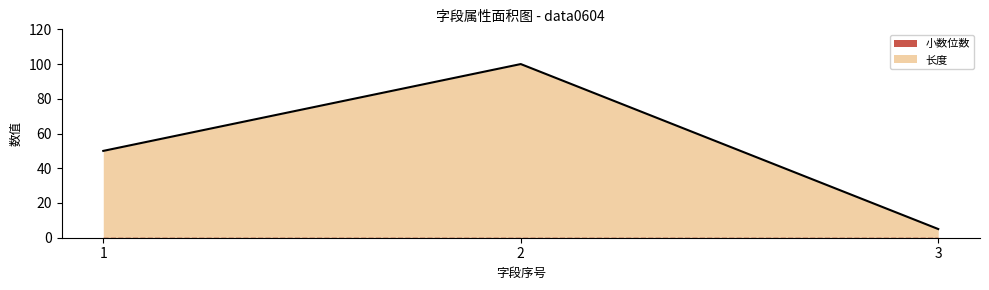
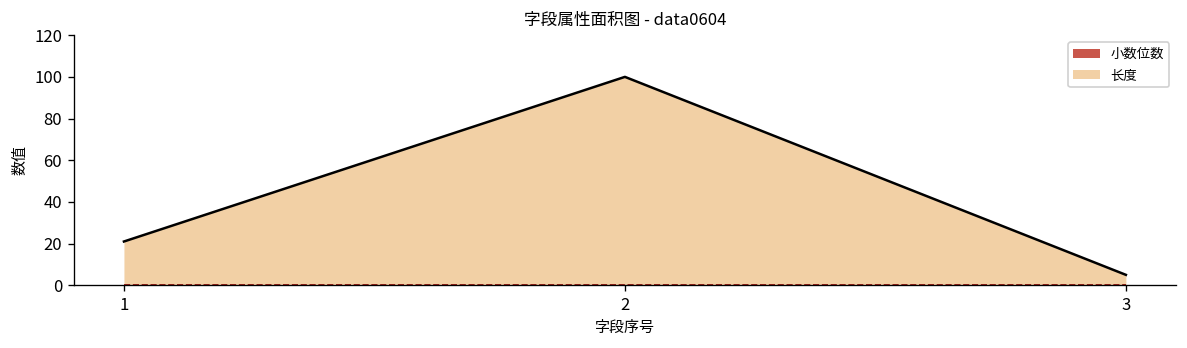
  {
    "小数位数": {
      "1": 0,
      "2": 0,
      "3": 0
    },
    "长度": {
-     "1": 50,
+     "1": 21,
      "2": 100,
      "3": 5
    }
  }
